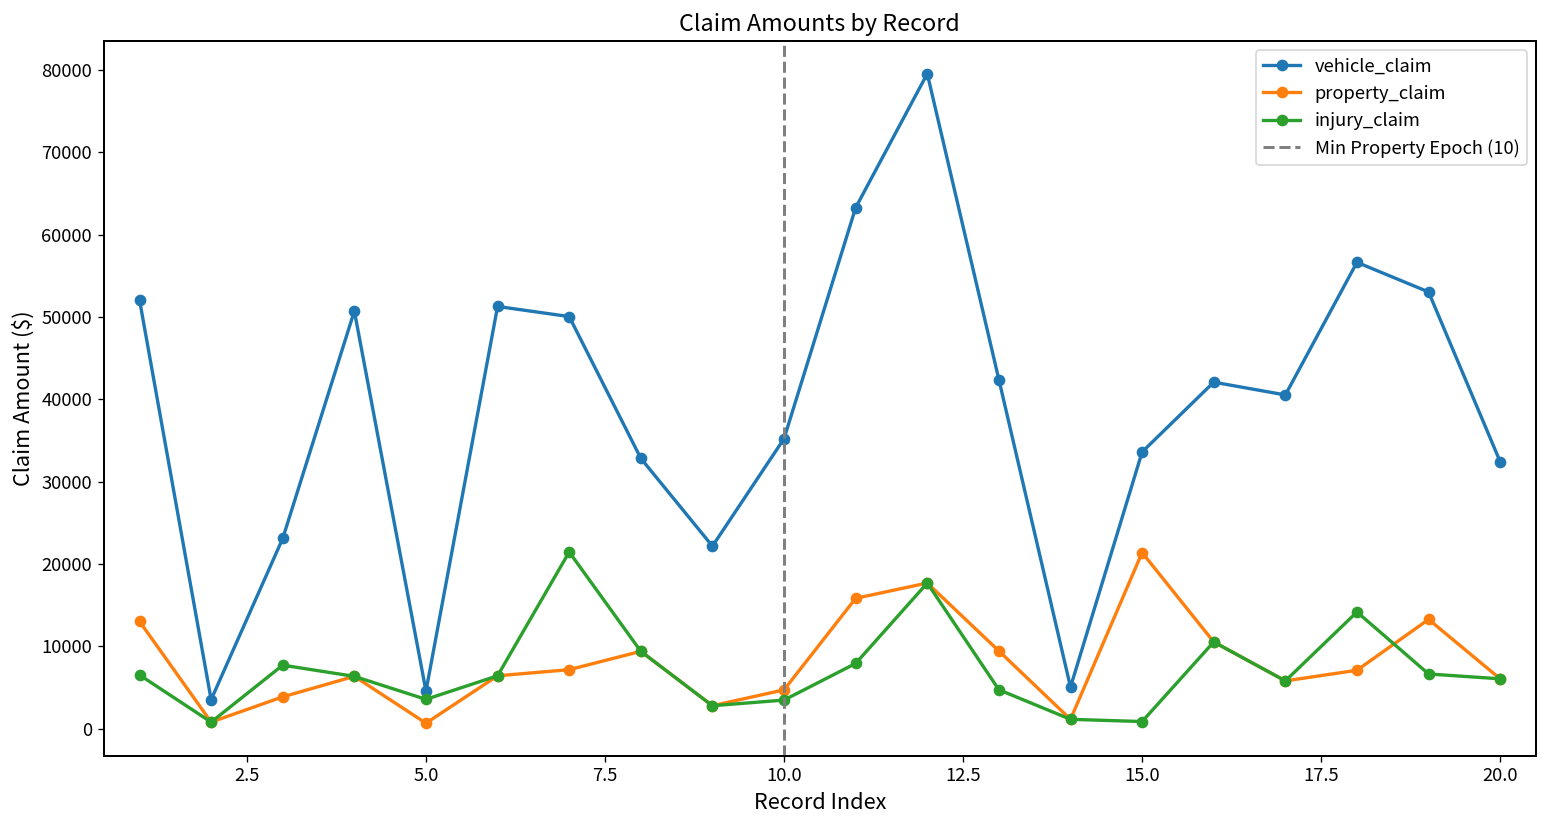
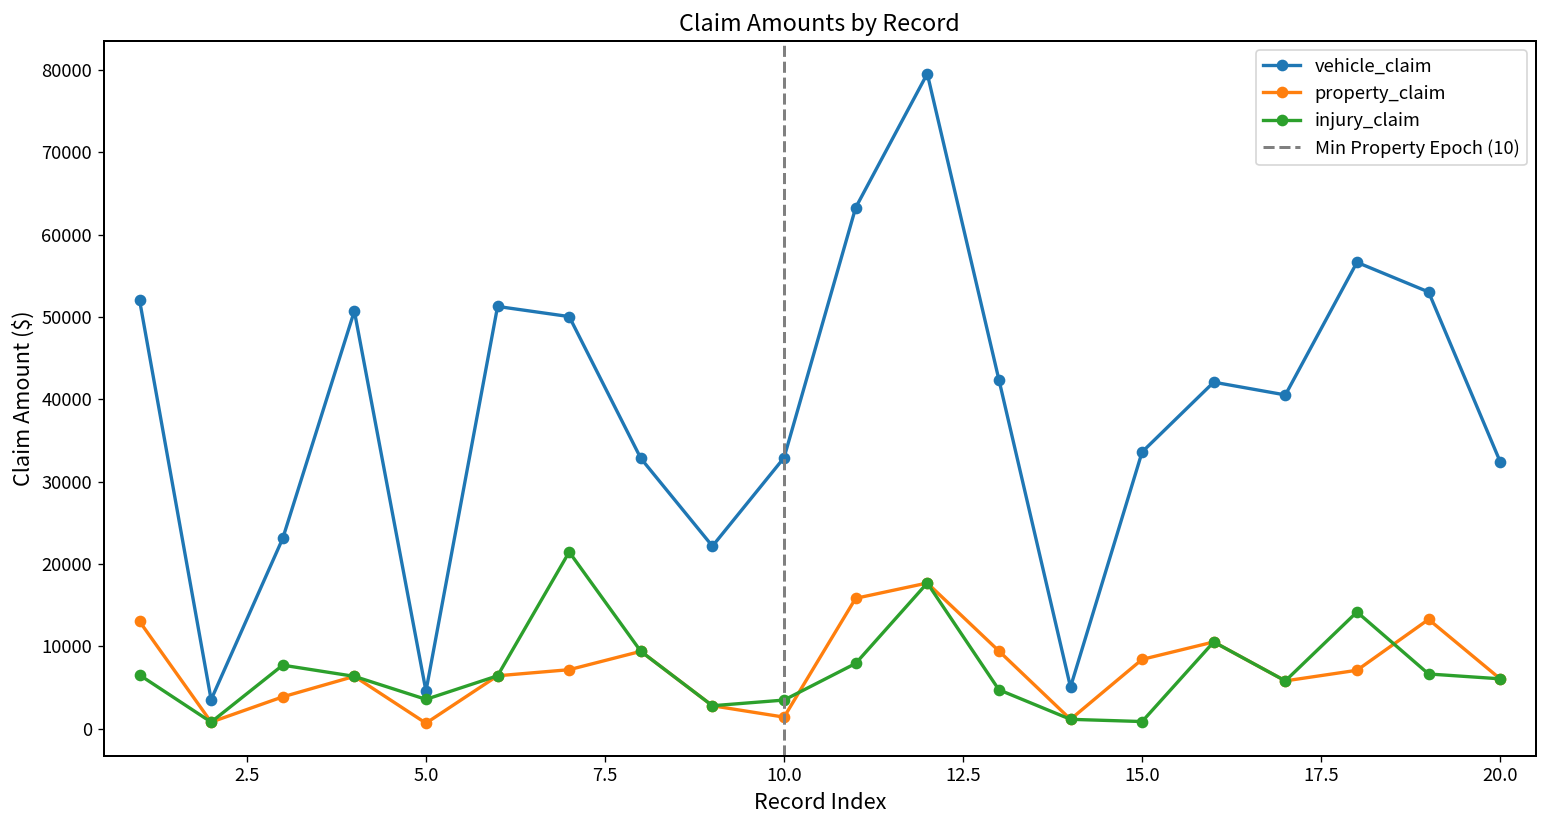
  {
    "vehicle_claim": {
      "5.0": 5000,
-     "10.0": 35000,
+     "10.0": 33000,
      "15.0": 34000,
      "20.0": 32000
    },
    "property_claim": {
      "5.0": 1000,
-     "10.0": 5000,
-     "15.0": 21000
+     "10.0": 1000,
+     "15.0": 8000
    },
    "injury_claim": {
      "5.0": 4000,
      "10.0": 3000,
      "15.0": 1000
    }
  }
